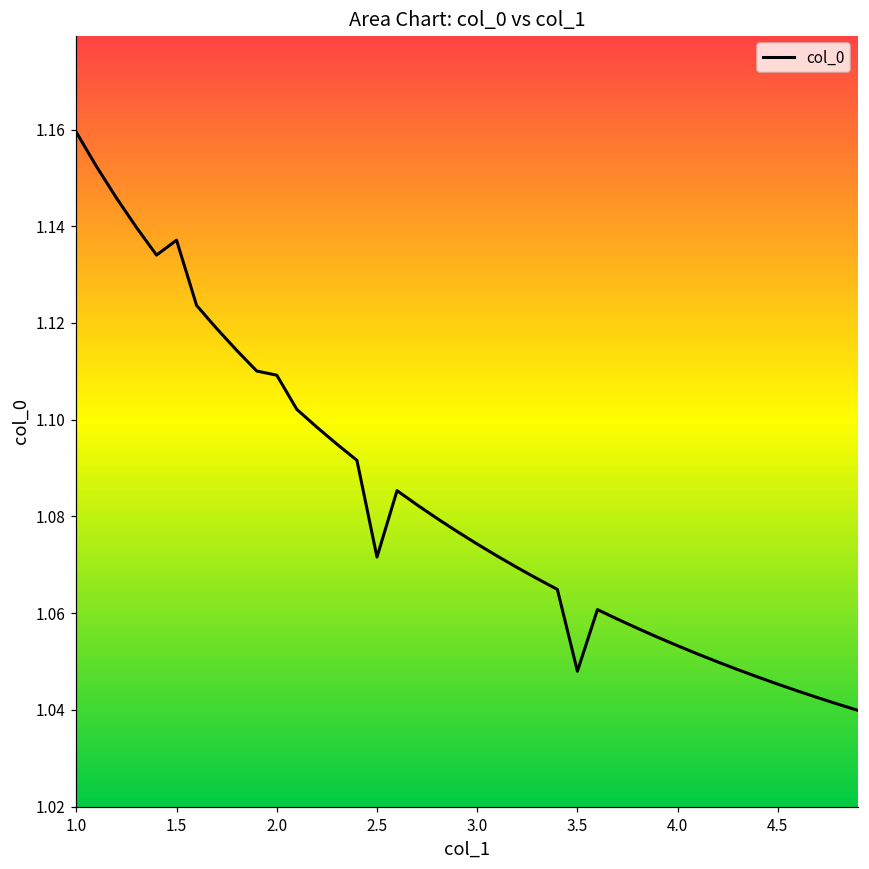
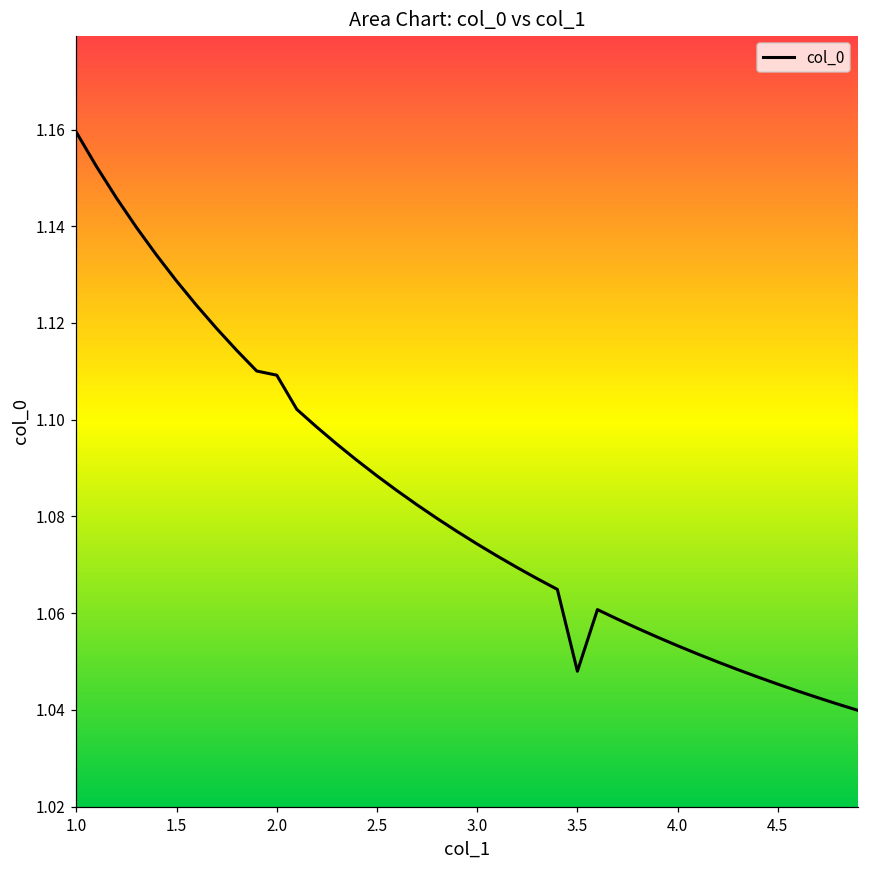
  {
    "1.0": 1.159,
-   "1.5": 1.137,
+   "1.5": 1.129,
    "2.0": 1.109,
-   "2.5": 1.072,
+   "2.5": 1.088,
    "3.0": 1.074,
    "3.5": 1.048,
    "4.0": 1.053,
    "4.5": 1.045
  }
